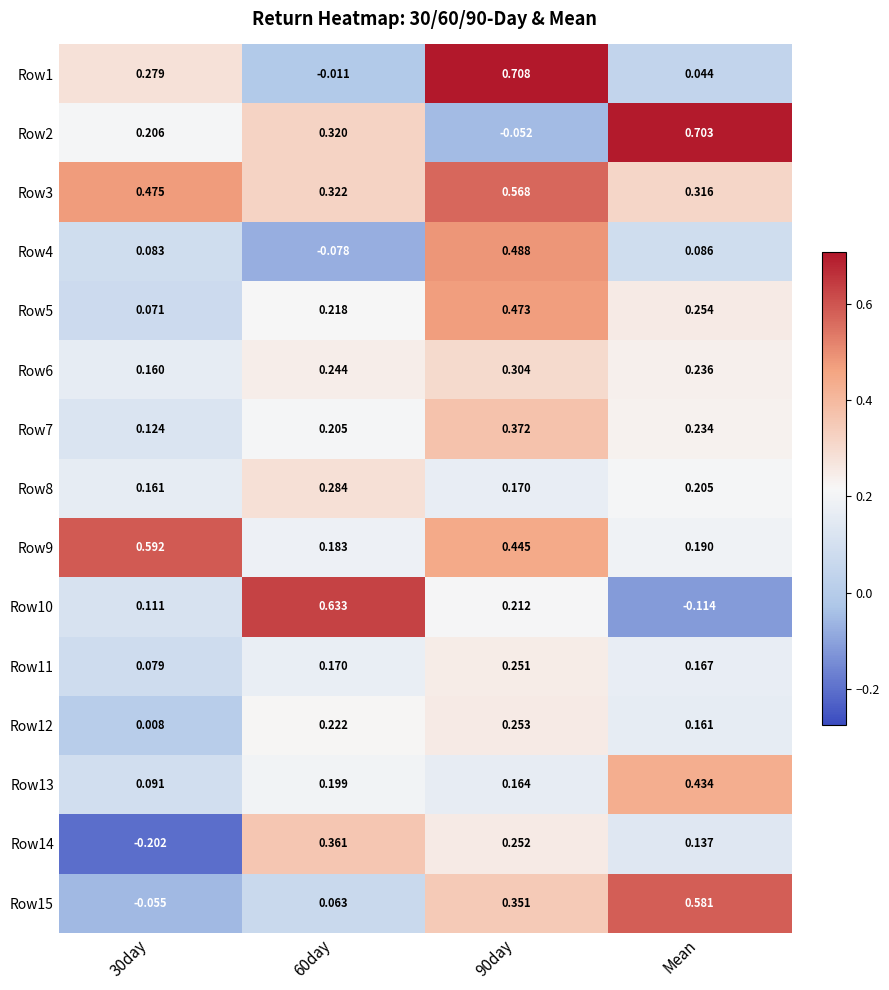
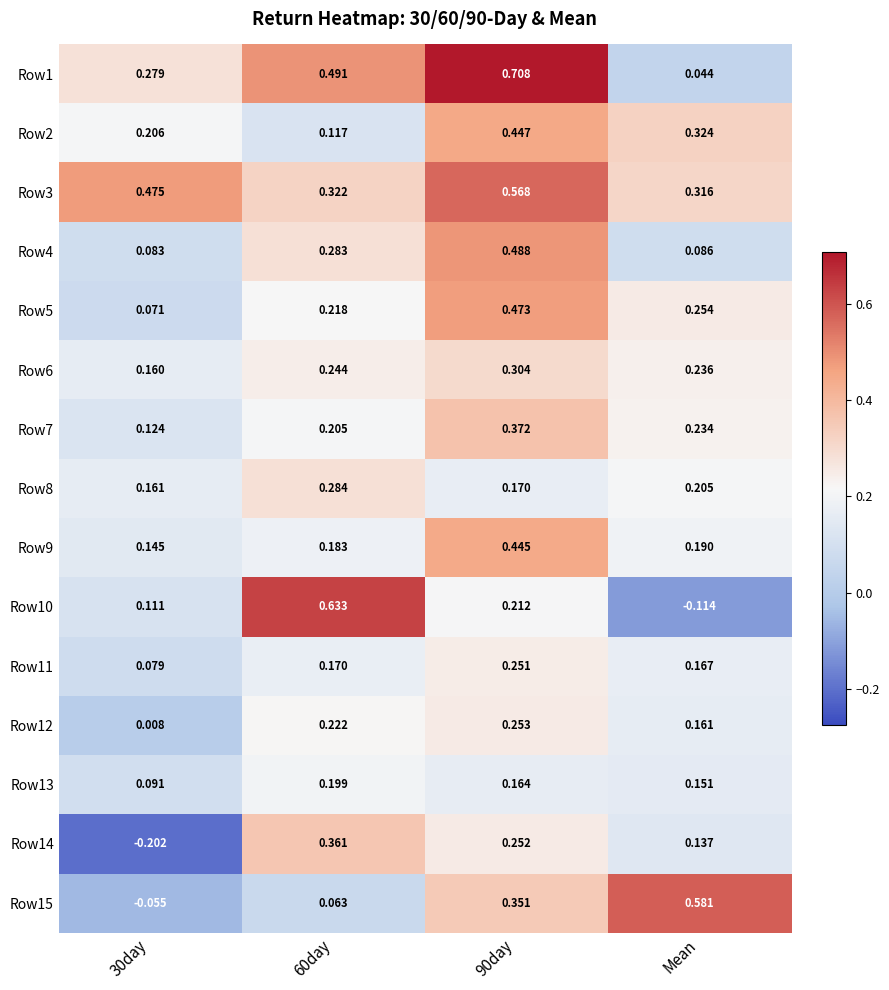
  {
    "Row1": {
      "30day": 0.279,
-     "60day": -0.011,
+     "60day": 0.491,
      "90day": 0.708,
      "Mean": 0.044
    },
    "Row2": {
      "30day": 0.206,
-     "60day": 0.320,
-     "90day": -0.052,
-     "Mean": 0.703
+     "60day": 0.117,
+     "90day": 0.447,
+     "Mean": 0.324
    },
    "Row3": {
      "30day": 0.475,
      "60day": 0.322,
      "90day": 0.568,
      "Mean": 0.316
    },
    "Row4": {
      "30day": 0.083,
-     "60day": -0.078,
+     "60day": 0.283,
      "90day": 0.488,
      "Mean": 0.086
    },
    "Row5": {
      "30day": 0.071,
      "60day": 0.218,
      "90day": 0.473,
      "Mean": 0.254
    },
    "Row6": {
      "30day": 0.160,
      "60day": 0.244,
      "90day": 0.304,
      "Mean": 0.236
    },
    "Row7": {
      "30day": 0.124,
      "60day": 0.205,
      "90day": 0.372,
      "Mean": 0.234
    },
    "Row8": {
      "30day": 0.161,
      "60day": 0.284,
      "90day": 0.170,
      "Mean": 0.205
    },
    "Row9": {
-     "30day": 0.592,
+     "30day": 0.145,
      "60day": 0.183,
      "90day": 0.445,
      "Mean": 0.190
    },
    "Row10": {
      "30day": 0.111,
      "60day": 0.633,
      "90day": 0.212,
      "Mean": -0.114
    },
    "Row11": {
      "30day": 0.079,
      "60day": 0.170,
      "90day": 0.251,
      "Mean": 0.167
    },
    "Row12": {
      "30day": 0.008,
      "60day": 0.222,
      "90day": 0.253,
      "Mean": 0.161
    },
    "Row13": {
      "30day": 0.091,
      "60day": 0.199,
      "90day": 0.164,
-     "Mean": 0.434
+     "Mean": 0.151
    },
    "Row14": {
      "30day": -0.202,
      "60day": 0.361,
      "90day": 0.252,
      "Mean": 0.137
    },
    "Row15": {
      "30day": -0.055,
      "60day": 0.063,
      "90day": 0.351,
      "Mean": 0.581
    }
  }
